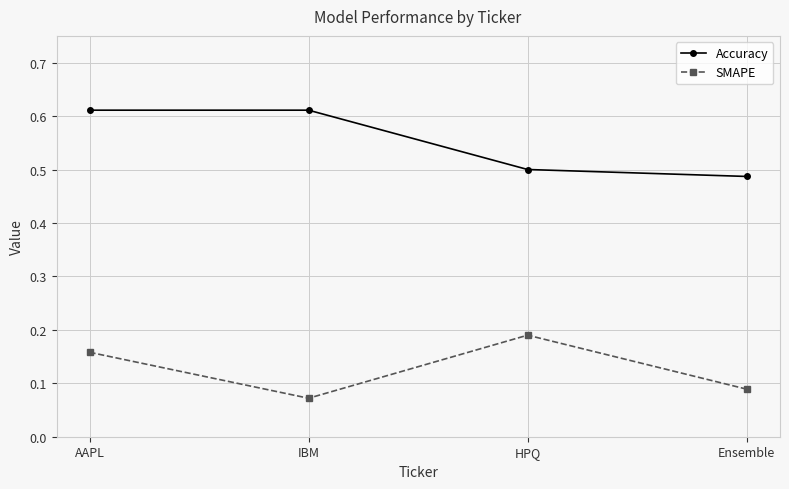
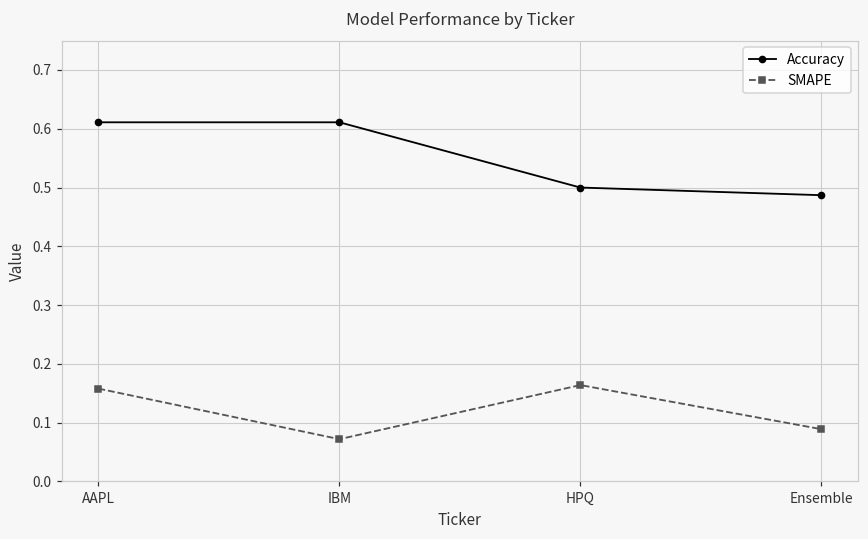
  {
    "Accuracy": {
      "AAPL": 0.61,
      "IBM": 0.61,
      "HPQ": 0.50,
      "Ensemble": 0.49
    },
    "SMAPE": {
      "AAPL": 0.16,
      "IBM": 0.07,
-     "HPQ": 0.19,
+     "HPQ": 0.16,
      "Ensemble": 0.09
    }
  }
